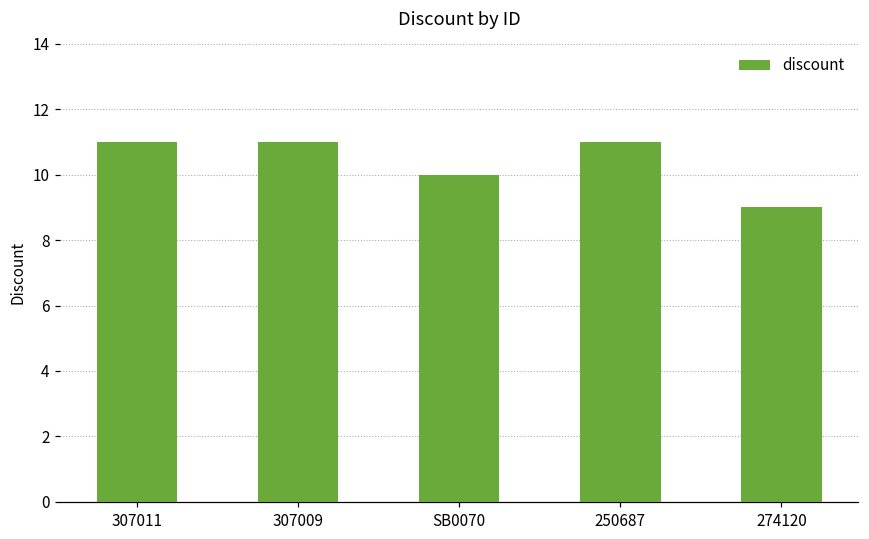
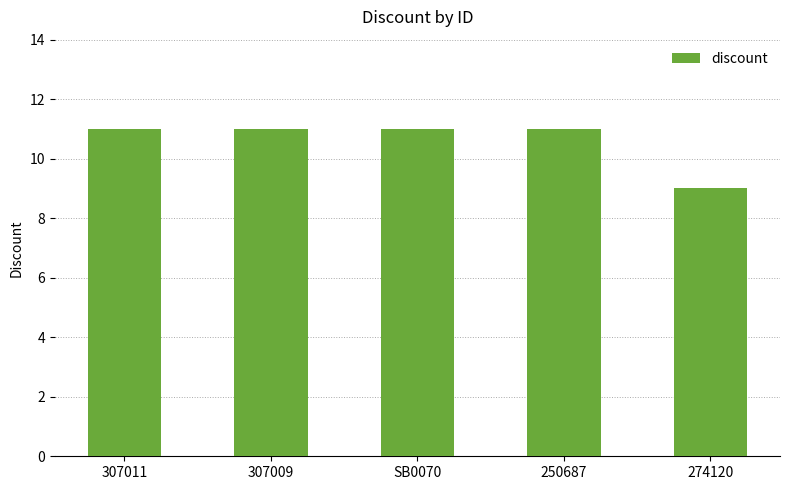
  {
    "307011": 11,
    "307009": 11,
-   "SB0070": 10,
+   "SB0070": 11,
    "250687": 11,
    "274120": 9
  }
